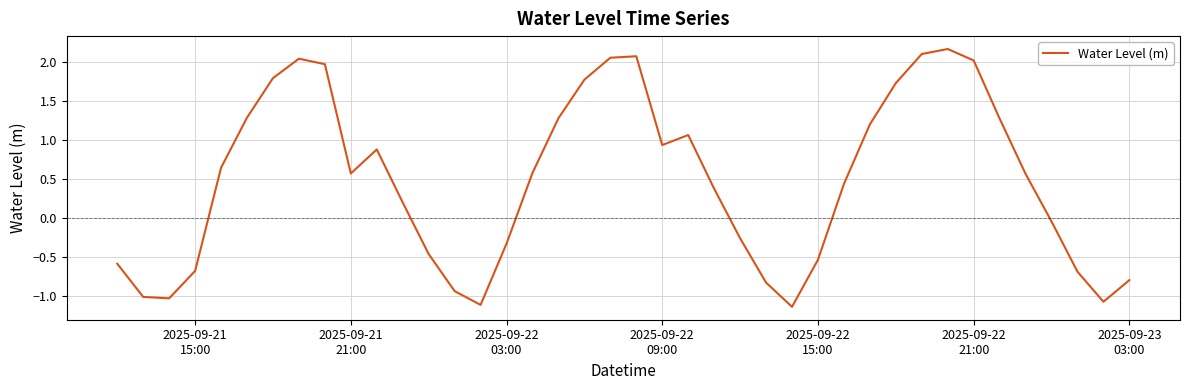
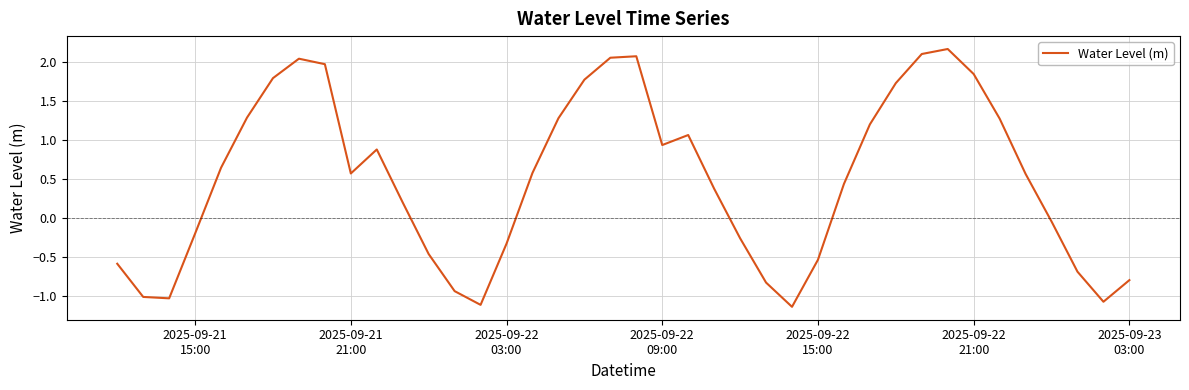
  {
-   "2025-09-21 15:00": -0.7,
+   "2025-09-21 15:00": -0.2,
    "2025-09-21 21:00": 0.6,
    "2025-09-22 03:00": -0.3,
    "2025-09-22 09:00": 0.9,
    "2025-09-22 15:00": -0.5,
-   "2025-09-22 21:00": 2.0,
+   "2025-09-22 21:00": 1.8,
    "2025-09-23 03:00": -0.8
  }
